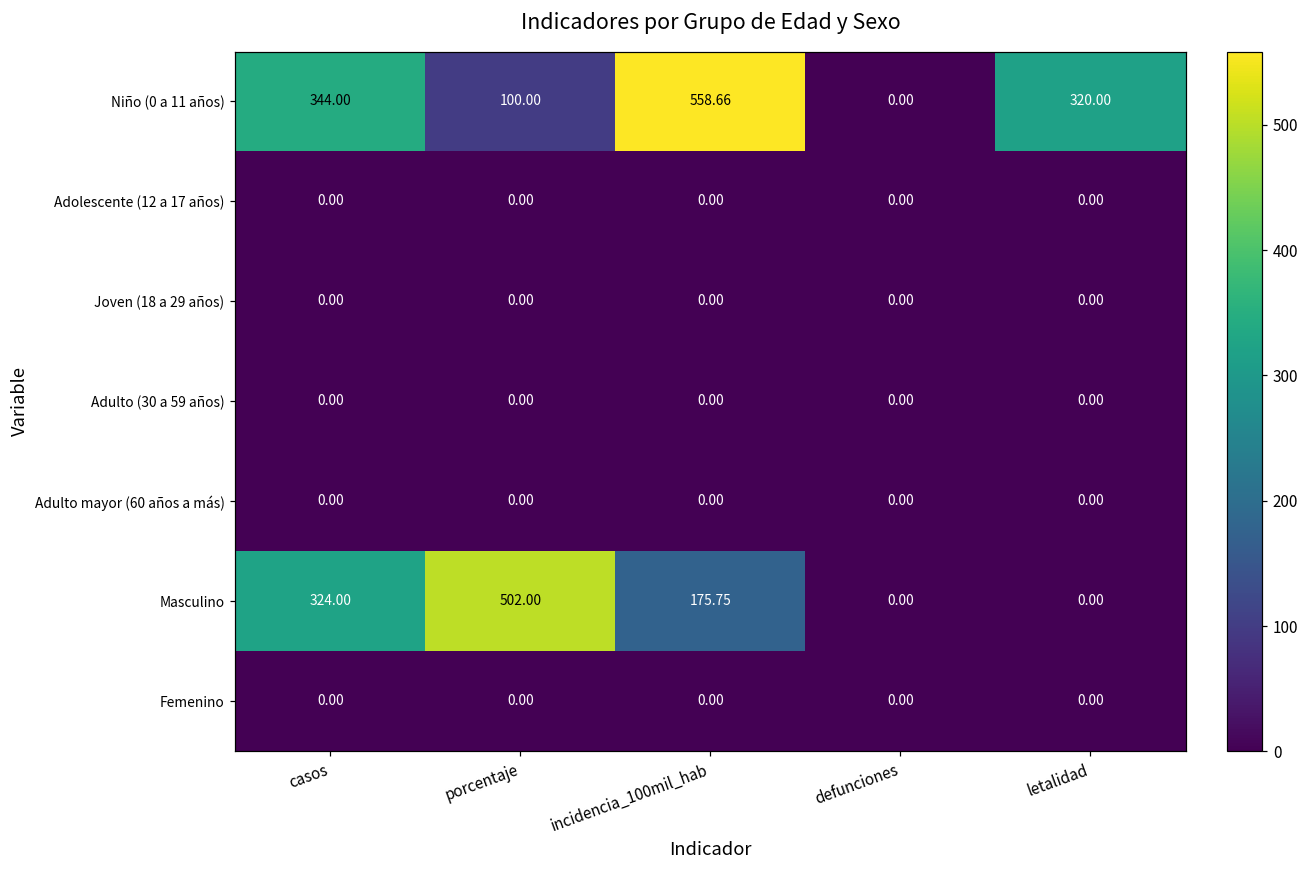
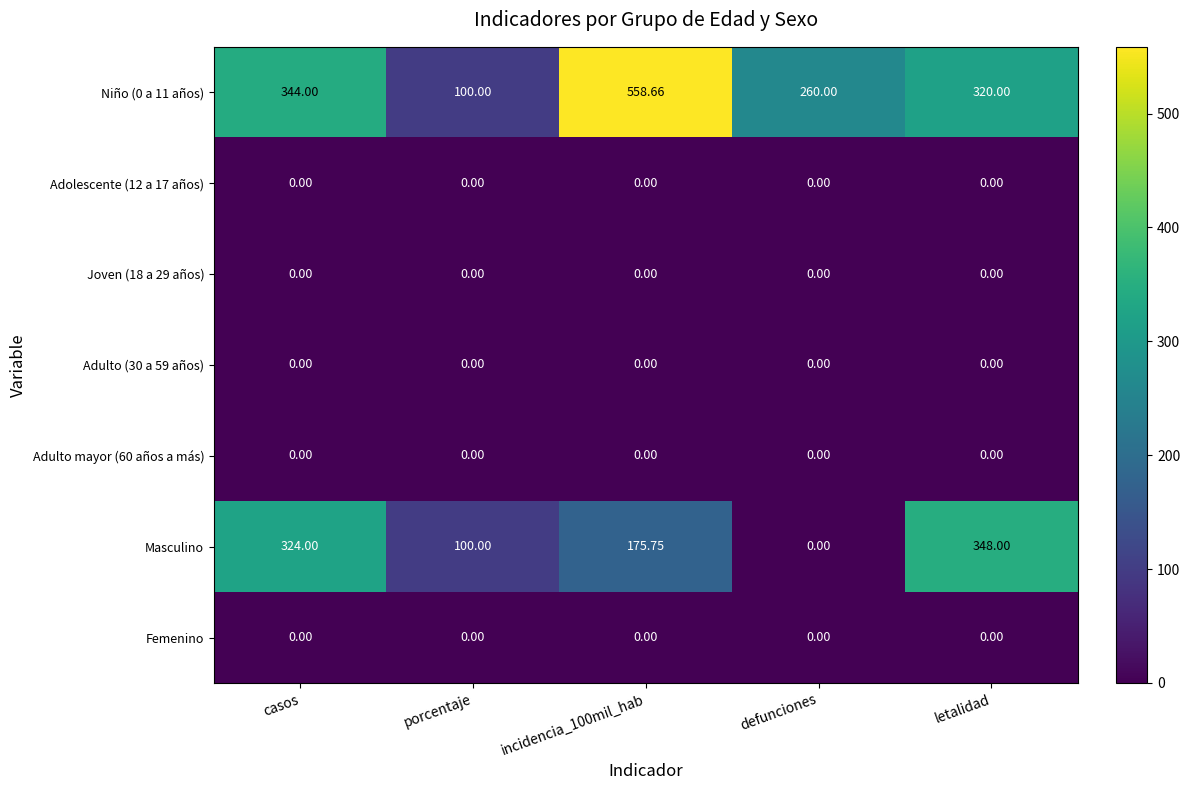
  {
    "Niño (0 a 11 años)": {
      "casos": 344.00,
      "porcentaje": 100.00,
      "incidencia_100mil_hab": 558.66,
-     "defunciones": 0.00,
+     "defunciones": 260.00,
      "letalidad": 320.00
    },
    "Adolescente (12 a 17 años)": {
      "casos": 0.00,
      "porcentaje": 0.00,
      "incidencia_100mil_hab": 0.00,
      "defunciones": 0.00,
      "letalidad": 0.00
    },
    "Joven (18 a 29 años)": {
      "casos": 0.00,
      "porcentaje": 0.00,
      "incidencia_100mil_hab": 0.00,
      "defunciones": 0.00,
      "letalidad": 0.00
    },
    "Adulto (30 a 59 años)": {
      "casos": 0.00,
      "porcentaje": 0.00,
      "incidencia_100mil_hab": 0.00,
      "defunciones": 0.00,
      "letalidad": 0.00
    },
    "Adulto mayor (60 años a más)": {
      "casos": 0.00,
      "porcentaje": 0.00,
      "incidencia_100mil_hab": 0.00,
      "defunciones": 0.00,
      "letalidad": 0.00
    },
    "Masculino": {
      "casos": 324.00,
-     "porcentaje": 502.00,
+     "porcentaje": 100.00,
      "incidencia_100mil_hab": 175.75,
      "defunciones": 0.00,
-     "letalidad": 0.00
+     "letalidad": 348.00
    },
    "Femenino": {
      "casos": 0.00,
      "porcentaje": 0.00,
      "incidencia_100mil_hab": 0.00,
      "defunciones": 0.00,
      "letalidad": 0.00
    }
  }
